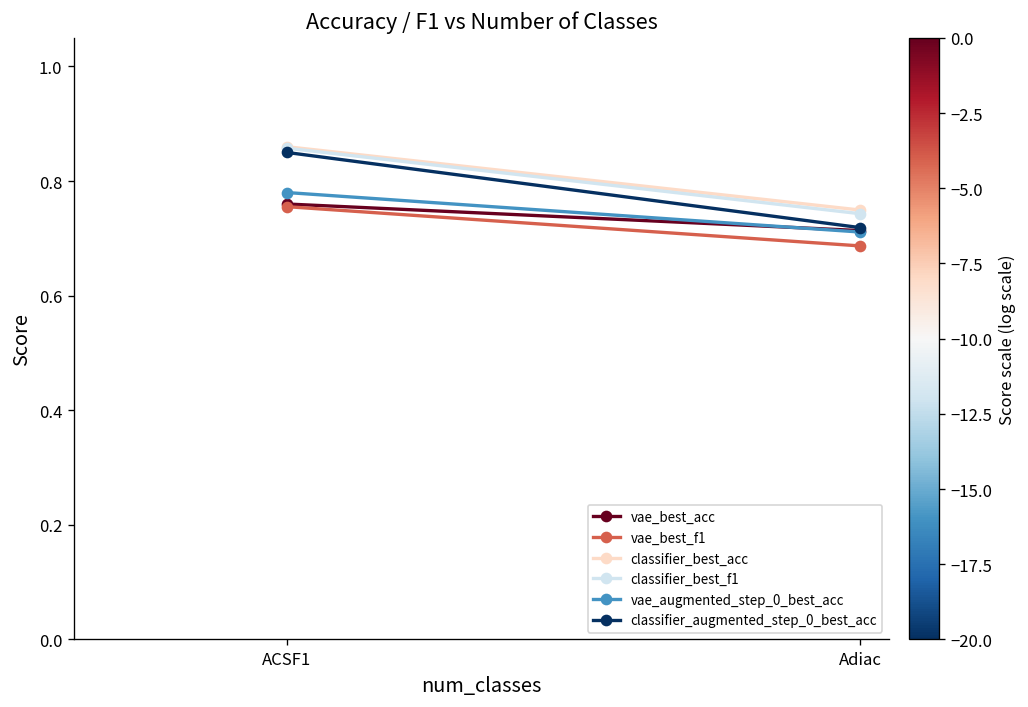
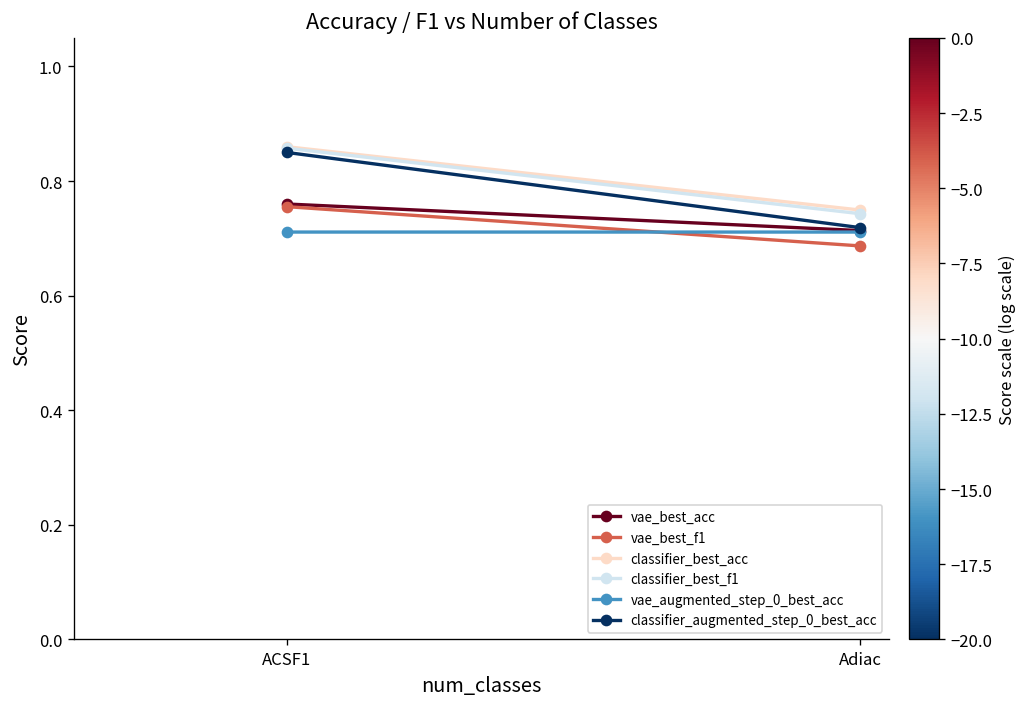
  {
    "vae_best_f1": {
      "Adiac": 0.69
    },
    "classifier_best_acc": {
      "Adiac": 0.75
    },
    "classifier_best_f1": {
      "Adiac": 0.74
    },
    "vae_augmented_step_0_best_acc": {
-     "ACSF1": 0.78
+     "ACSF1": 0.71
    },
    "classifier_augmented_step_0_best_acc": {
      "ACSF1": 0.85
    }
  }
